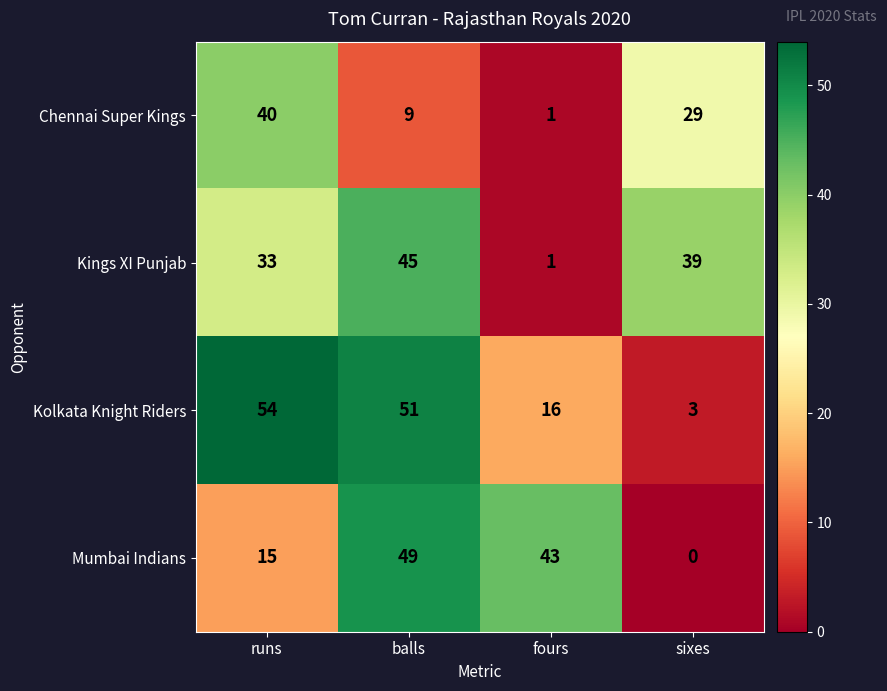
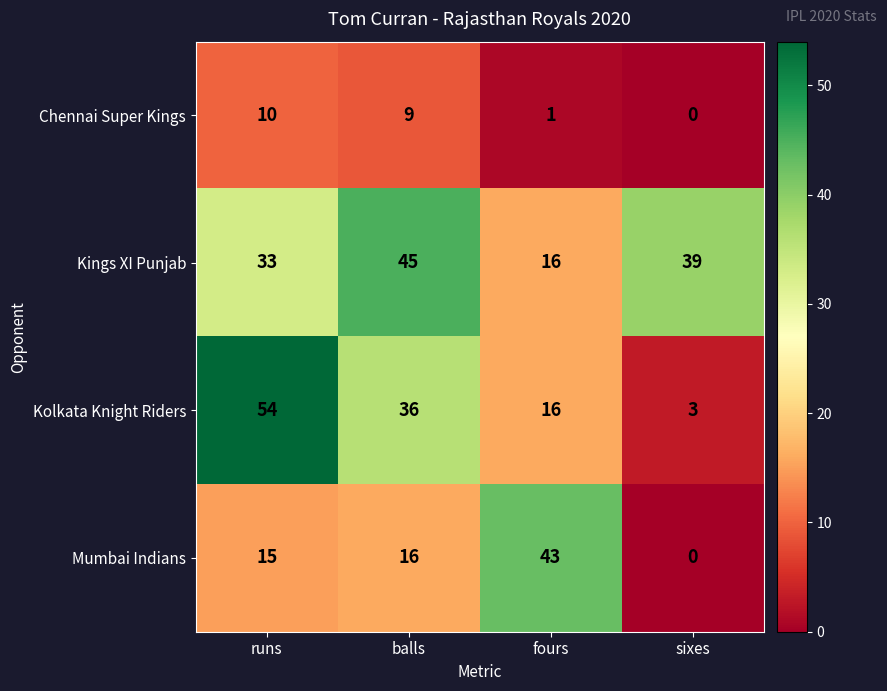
  {
    "Chennai Super Kings": {
-     "runs": 40,
+     "runs": 10,
      "balls": 9,
      "fours": 1,
-     "sixes": 29
+     "sixes": 0
    },
    "Kings XI Punjab": {
      "runs": 33,
      "balls": 45,
-     "fours": 1,
+     "fours": 16,
      "sixes": 39
    },
    "Kolkata Knight Riders": {
      "runs": 54,
-     "balls": 51,
+     "balls": 36,
      "fours": 16,
      "sixes": 3
    },
    "Mumbai Indians": {
      "runs": 15,
-     "balls": 49,
+     "balls": 16,
      "fours": 43,
      "sixes": 0
    }
  }
